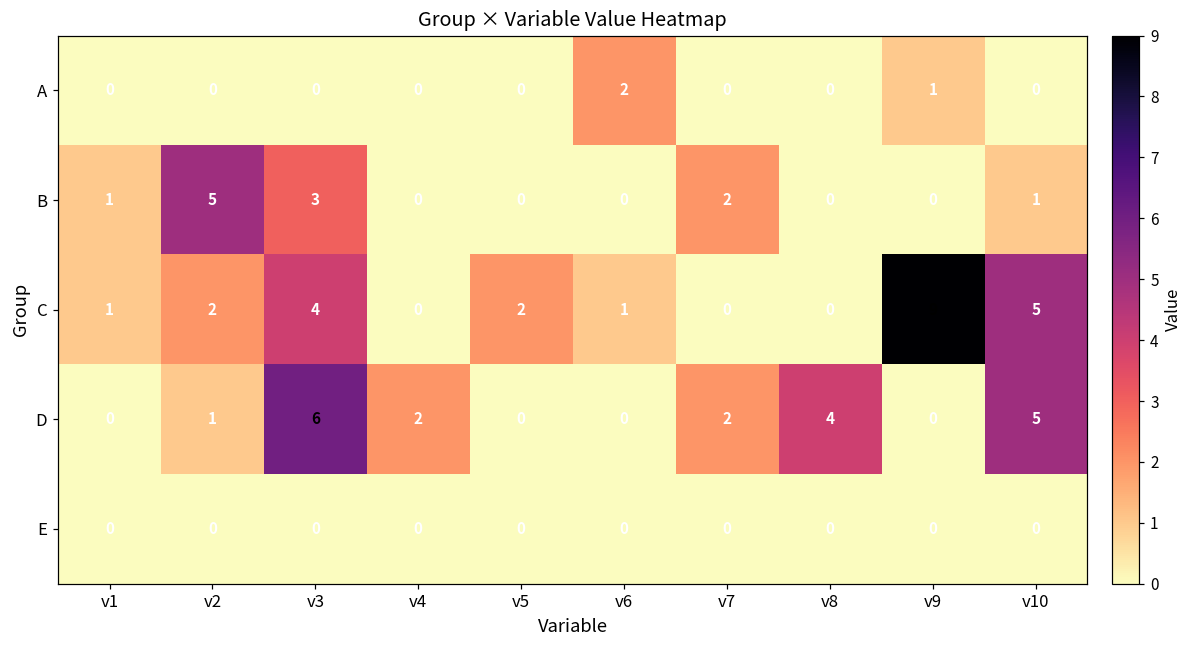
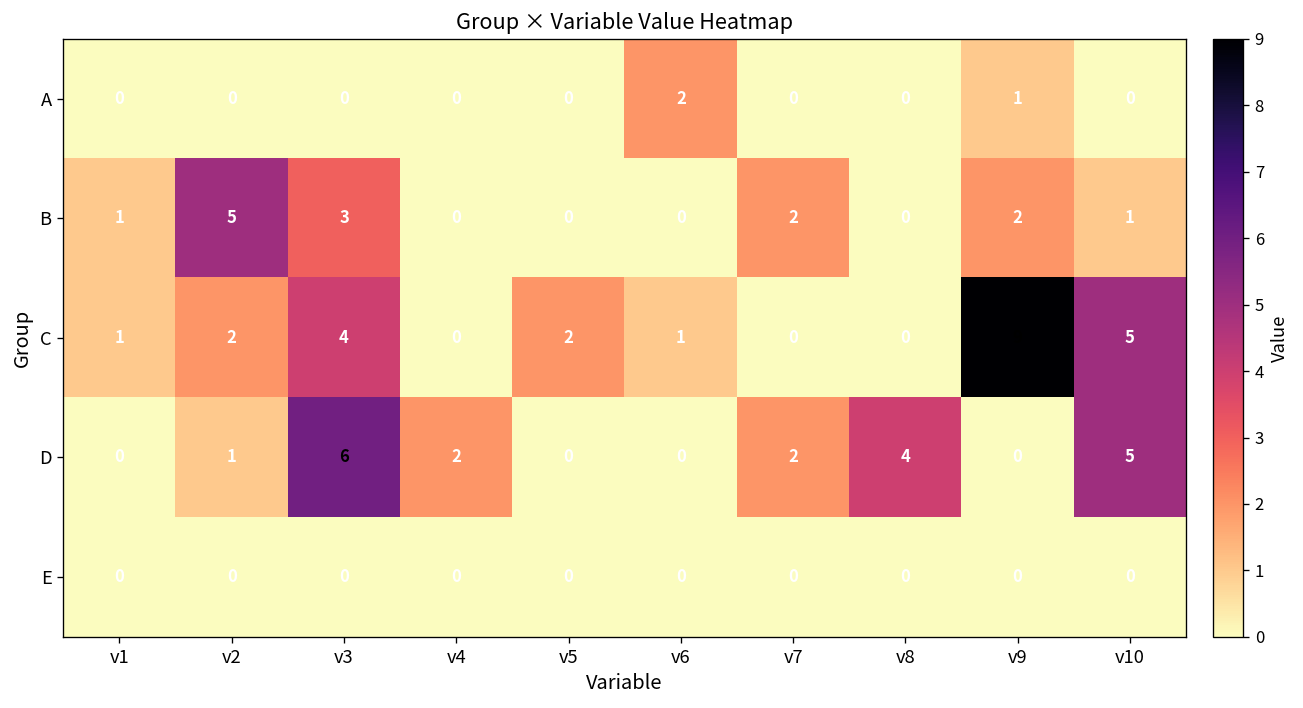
  {
    "A": {
      "v1": 0,
      "v2": 0,
      "v3": 0,
      "v4": 0,
      "v5": 0,
      "v6": 2,
      "v7": 0,
      "v8": 0,
      "v9": 1,
      "v10": 0
    },
    "B": {
      "v1": 1,
      "v2": 5,
      "v3": 3,
      "v4": 0,
      "v5": 0,
      "v6": 0,
      "v7": 2,
      "v8": 0,
-     "v9": 0,
+     "v9": 2,
      "v10": 1
    },
    "C": {
      "v1": 1,
      "v2": 2,
      "v3": 4,
      "v4": 0,
      "v5": 2,
      "v6": 1,
      "v7": 0,
      "v8": 0,
      "v10": 5
    },
    "D": {
      "v1": 0,
      "v2": 1,
      "v3": 6,
      "v4": 2,
      "v5": 0,
      "v6": 0,
      "v7": 2,
      "v8": 4,
      "v9": 0,
      "v10": 5
    },
    "E": {
      "v1": 0,
      "v2": 0,
      "v3": 0,
      "v4": 0,
      "v5": 0,
      "v6": 0,
      "v7": 0,
      "v8": 0,
      "v9": 0,
      "v10": 0
    }
  }
